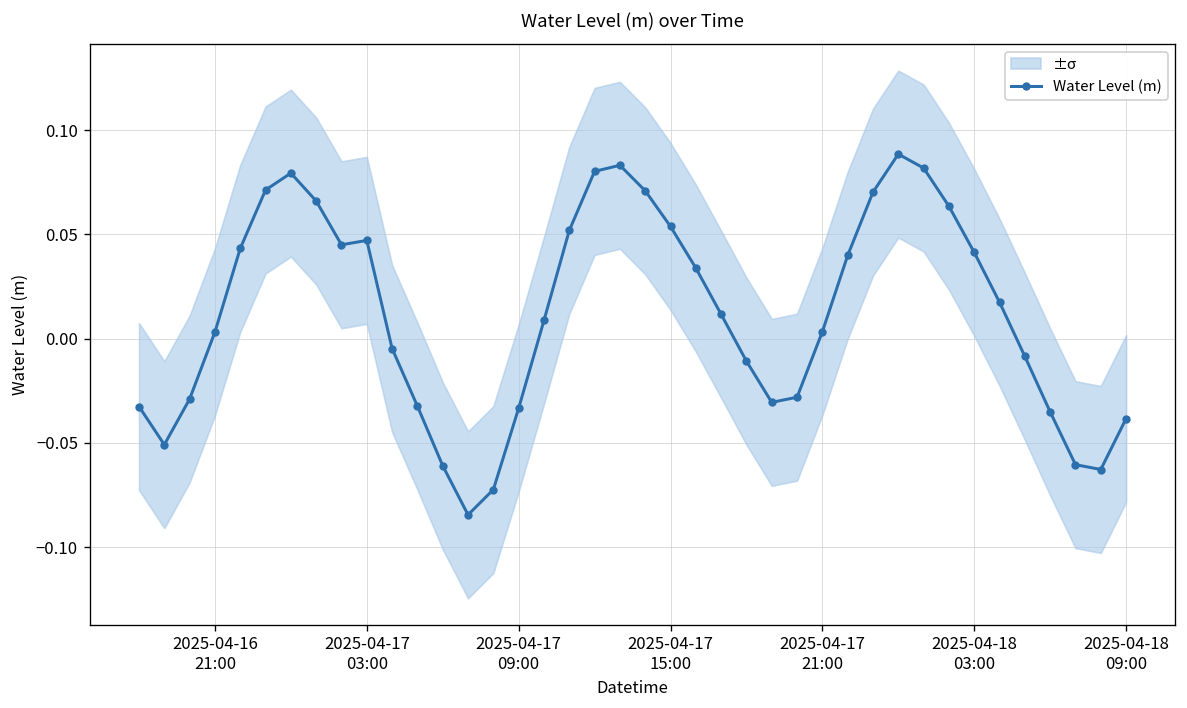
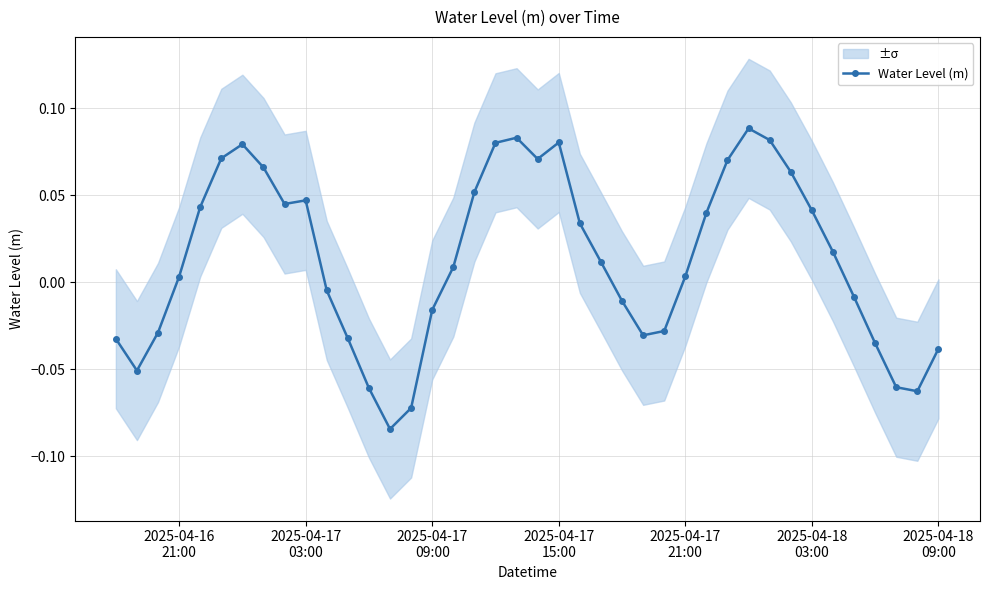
  {
    "Water Level (m)": {
      "2025-04-16 21:00": 0.003,
      "2025-04-17 03:00": 0.047,
-     "2025-04-17 09:00": -0.033,
-     "2025-04-17 15:00": 0.054,
+     "2025-04-17 09:00": -0.016,
+     "2025-04-17 15:00": 0.080,
      "2025-04-17 21:00": 0.003,
      "2025-04-18 03:00": 0.041,
      "2025-04-18 09:00": -0.038
    }
  }
